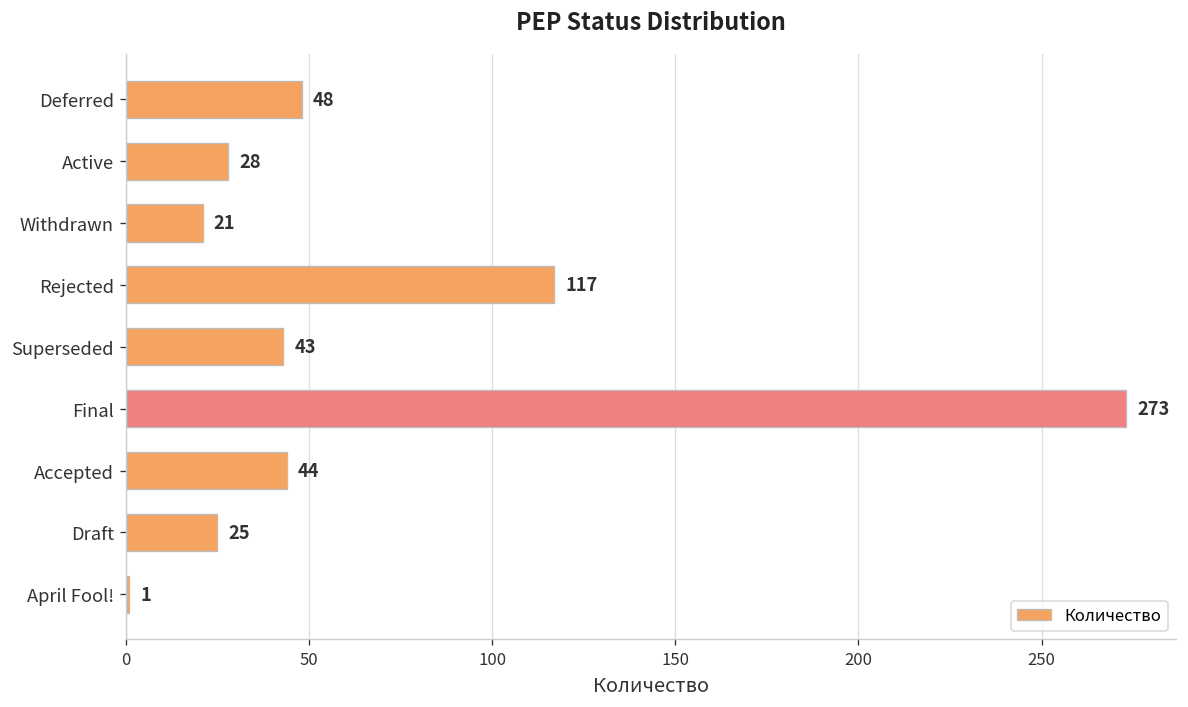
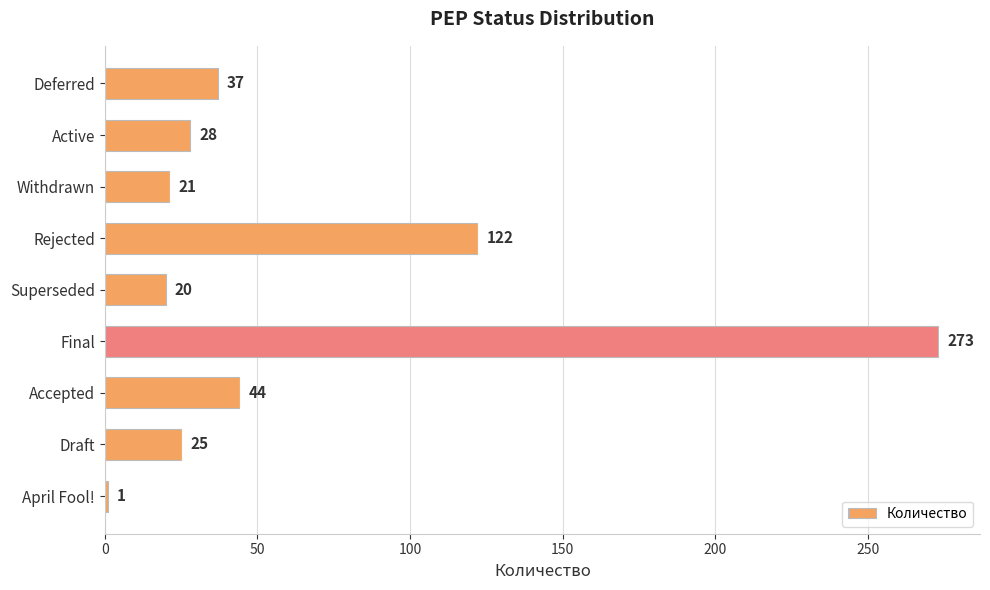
  {
-   "Deferred": 48,
+   "Deferred": 37,
    "Active": 28,
    "Withdrawn": 21,
-   "Rejected": 117,
-   "Superseded": 43,
+   "Rejected": 122,
+   "Superseded": 20,
    "Final": 273,
    "Accepted": 44,
    "Draft": 25,
    "April Fool!": 1
  }
